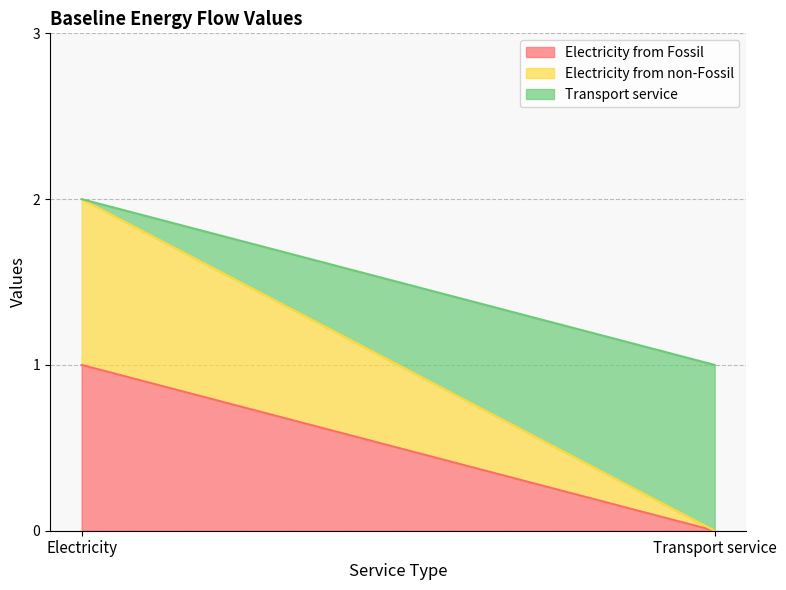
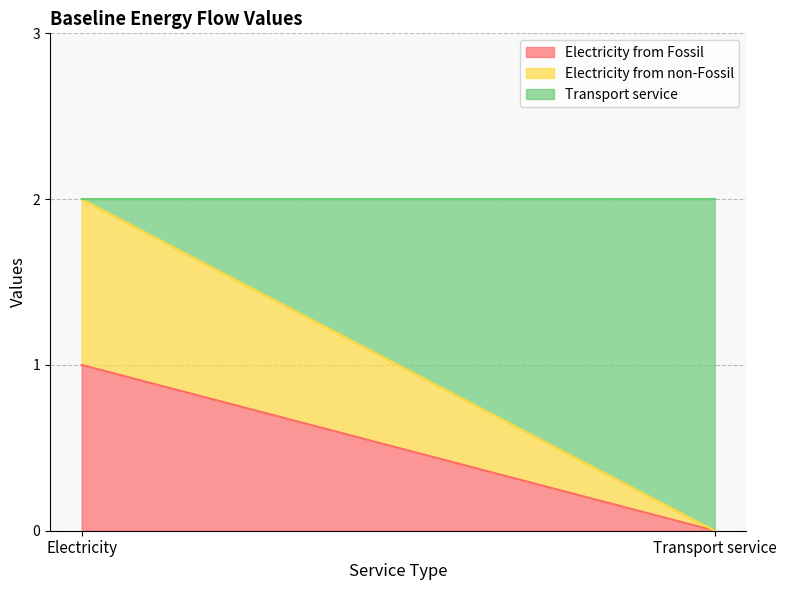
  {
    "Electricity from Fossil": {
      "Electricity": 1
    },
    "Transport service": {
-     "Transport service": 1
+     "Transport service": 2
    }
  }
